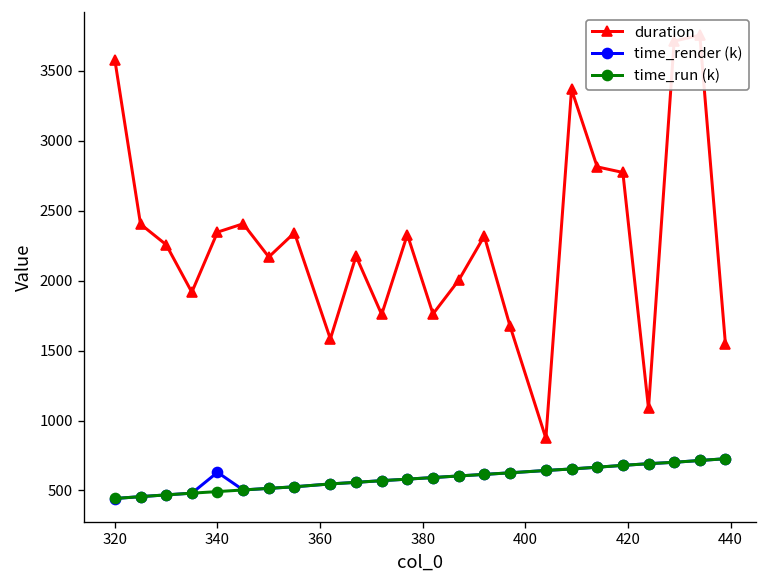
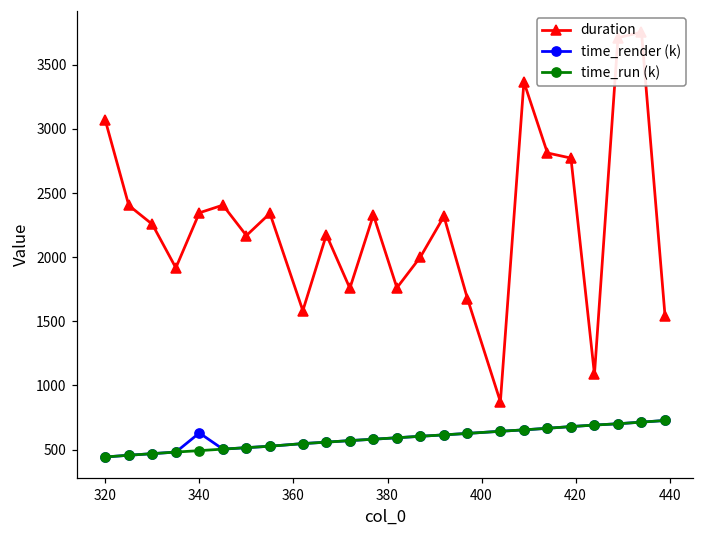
  {
    "duration": {
-     "320": 3580,
+     "320": 3070,
      "340": 2350
    },
    "time_render (k)": {
      "340": 630
    },
    "time_run (k)": {
      "340": 490
    }
  }
